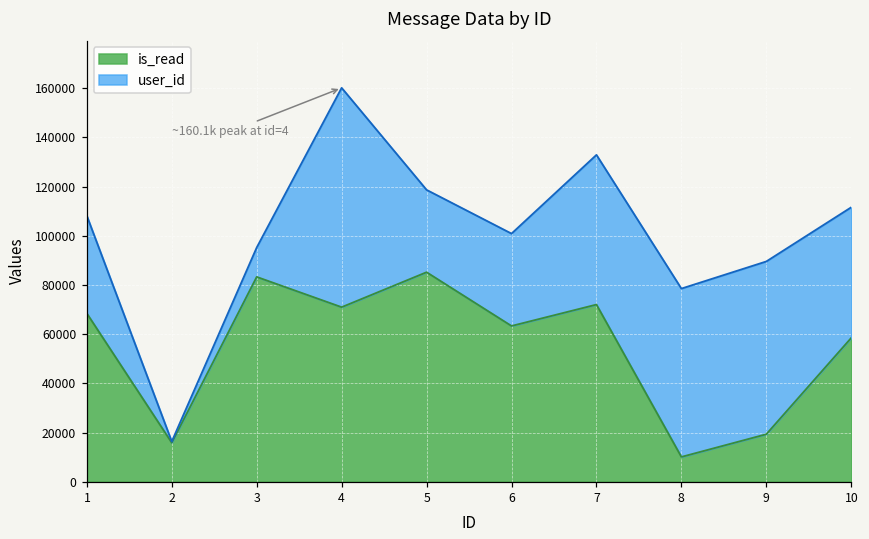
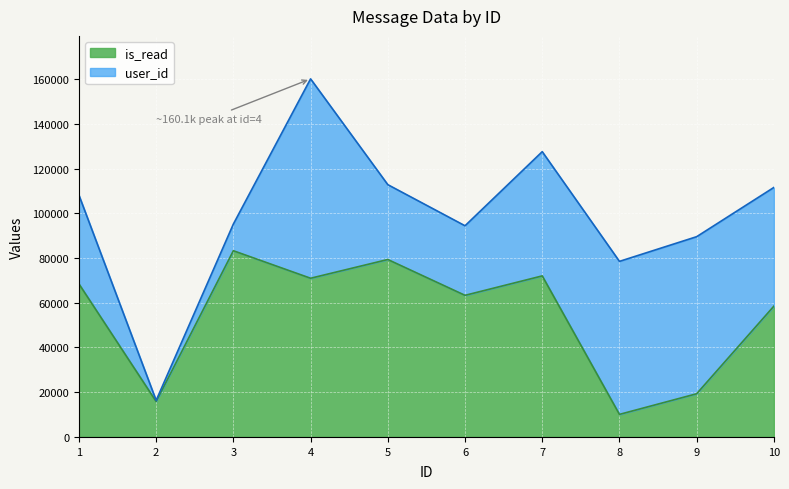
  {
    "is_read": {
      "1": 68000,
      "3": 83000,
      "4": 71000,
-     "5": 85000,
+     "5": 79000,
      "6": 63000,
      "7": 72000,
      "8": 10000,
      "9": 19000,
      "10": 58000
    },
    "user_id": {
      "1": 40000,
      "3": 12000,
      "5": 33000,
-     "6": 38000,
-     "7": 61000,
+     "6": 31000,
+     "7": 56000,
      "8": 68000,
      "9": 70000,
      "10": 53000
    }
  }
